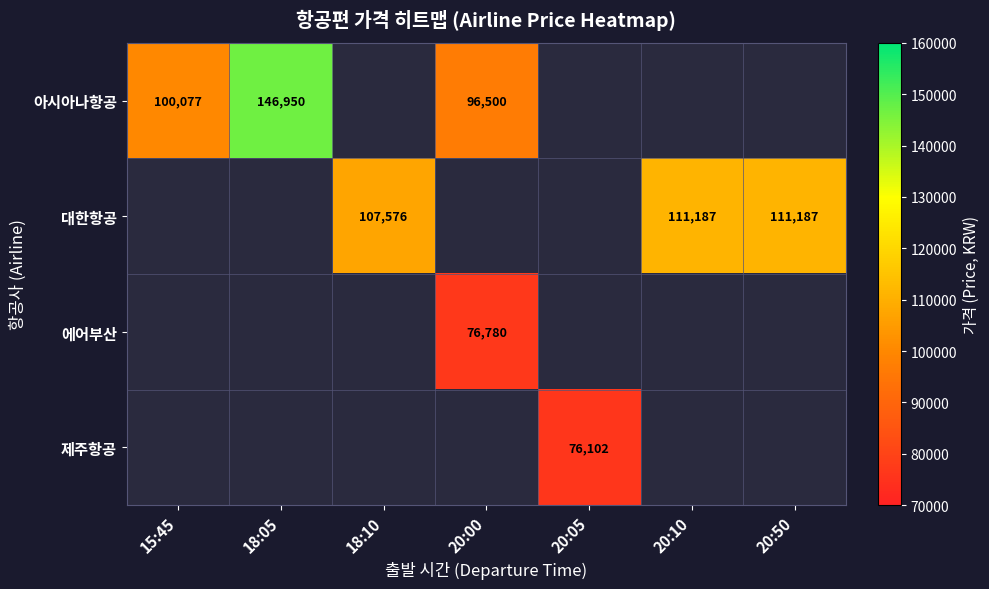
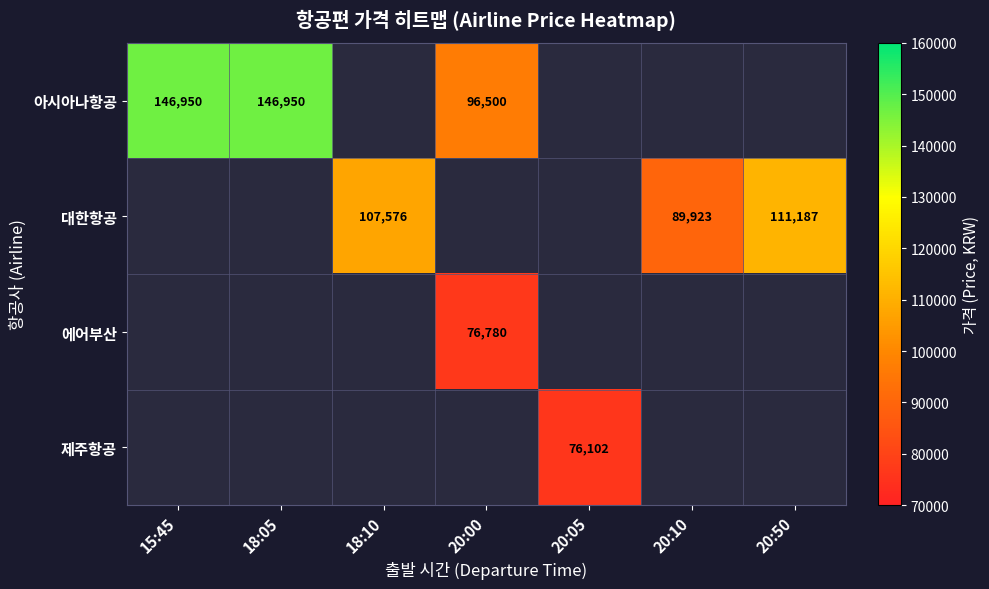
  {
    "아시아나항공": {
-     "15:45": "100,077",
+     "15:45": "146,950",
      "18:05": "146,950",
      "20:00": "96,500"
    },
    "대한항공": {
      "18:10": "107,576",
-     "20:10": "111,187",
+     "20:10": "89,923",
      "20:50": "111,187"
    },
    "에어부산": {
      "20:00": "76,780"
    },
    "제주항공": {
      "20:05": "76,102"
    }
  }
